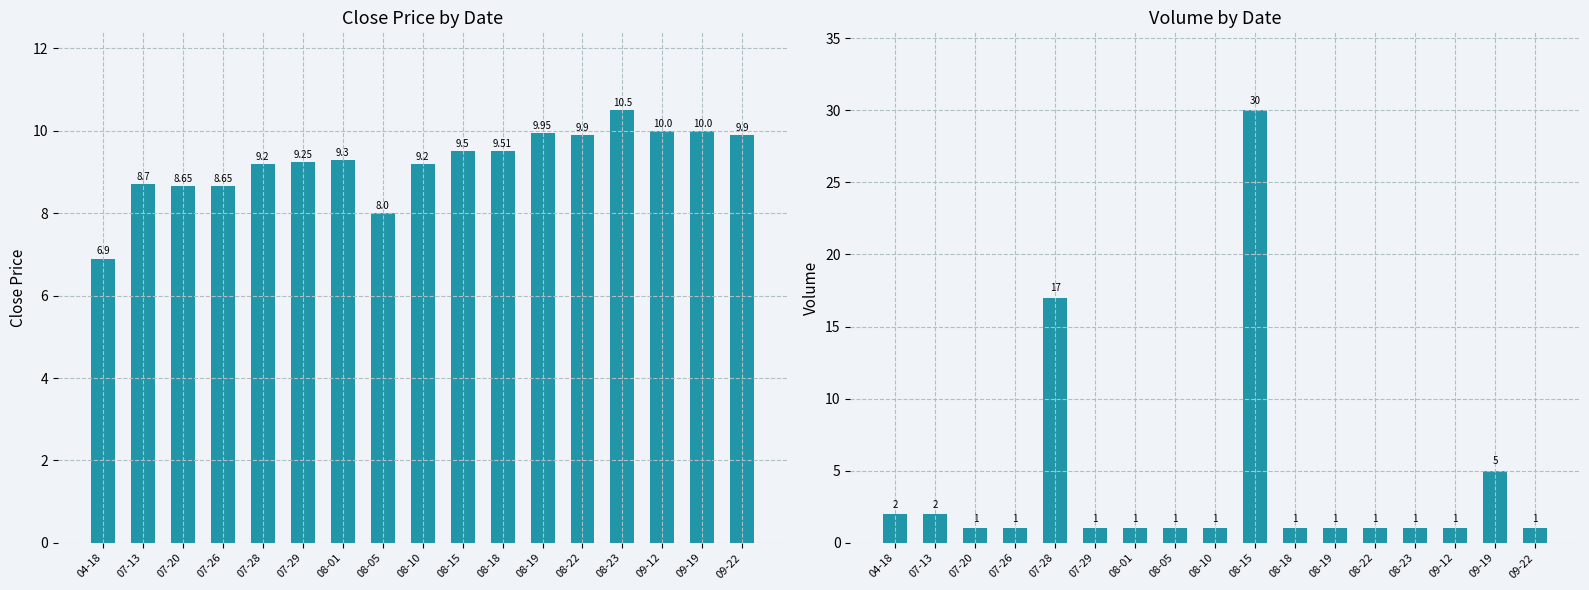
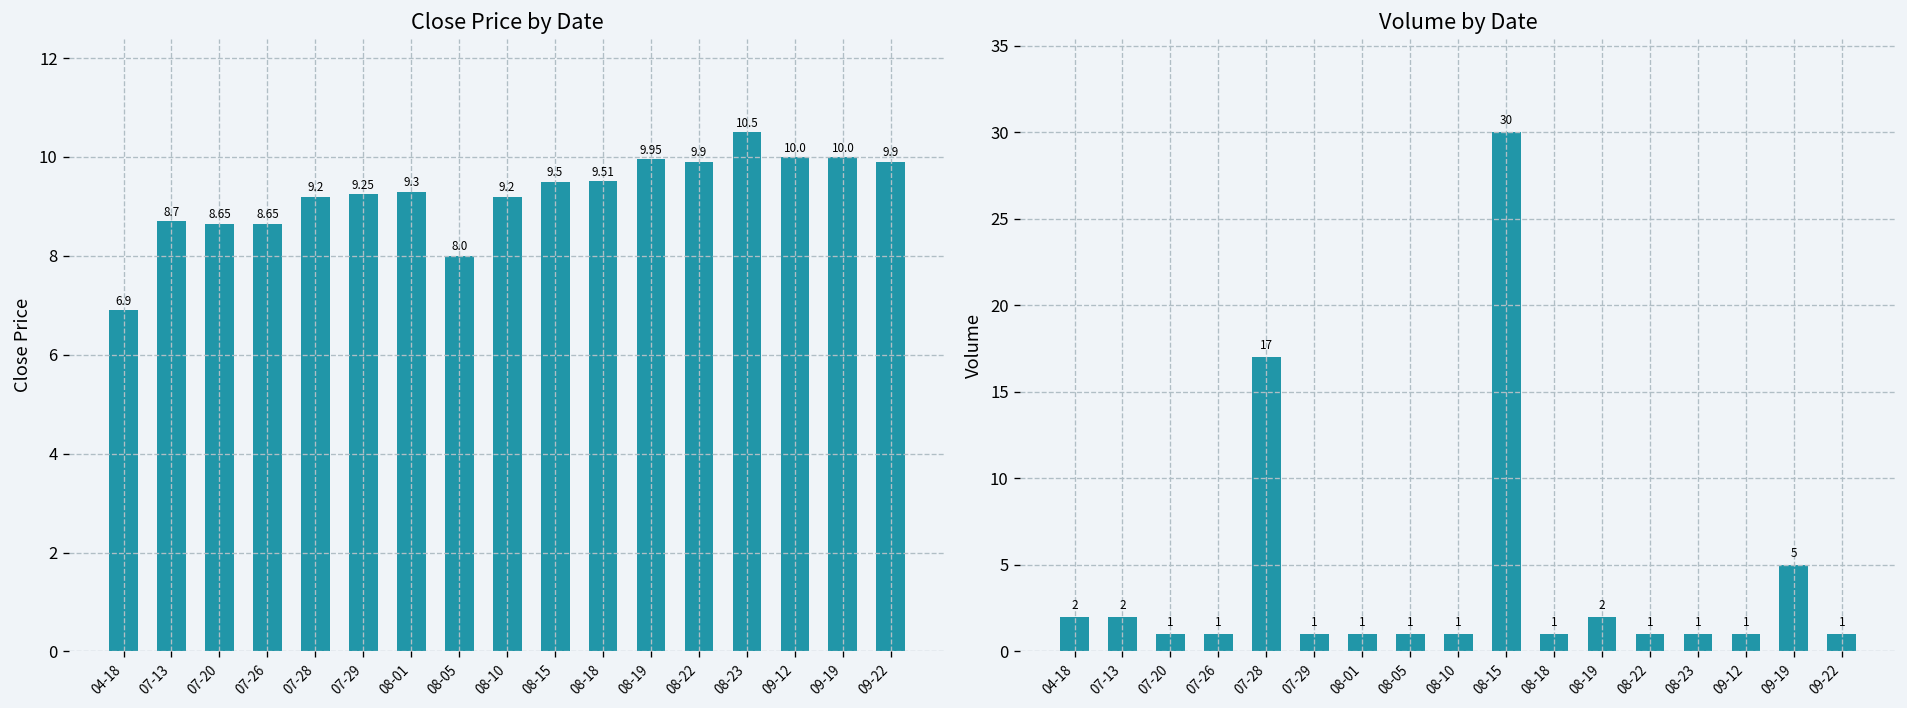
  {
    "Close Price by Date": {
      "04-18": 6.9,
      "07-13": 8.7,
      "07-20": 8.65,
      "07-26": 8.65,
      "07-28": 9.2,
      "07-29": 9.25,
      "08-01": 9.3,
      "08-05": 8.0,
      "08-10": 9.2,
      "08-15": 9.5,
      "08-18": 9.51,
      "08-19": 9.95,
      "08-22": 9.9,
      "08-23": 10.5,
      "09-12": 10.0,
      "09-19": 10.0,
      "09-22": 9.9
    },
    "Volume by Date": {
      "04-18": 2,
      "07-13": 2,
      "07-20": 1,
      "07-26": 1,
      "07-28": 17,
      "07-29": 1,
      "08-01": 1,
      "08-05": 1,
      "08-10": 1,
      "08-15": 30,
      "08-18": 1,
-     "08-19": 1,
+     "08-19": 2,
      "08-22": 1,
      "08-23": 1,
      "09-12": 1,
      "09-19": 5,
      "09-22": 1
    }
  }
